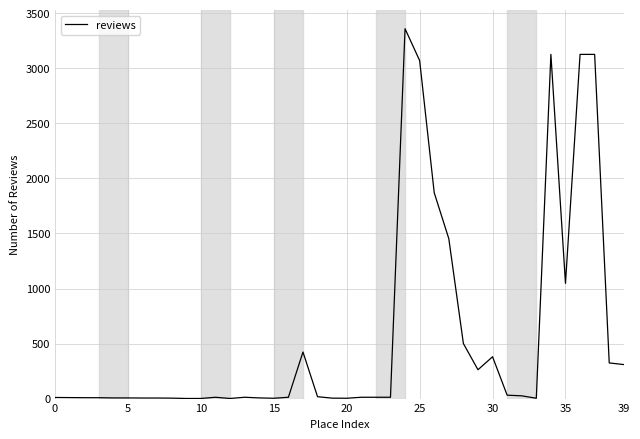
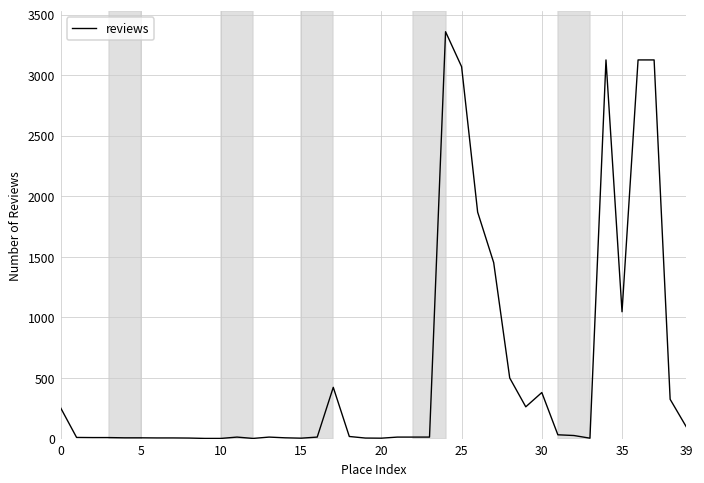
  {
-   "0": 10,
+   "0": 260,
    "5": 10,
    "10": 0,
    "15": 0,
    "20": 0,
    "25": 3070,
    "30": 380,
    "35": 1050,
-   "39": 310
+   "39": 100
  }
